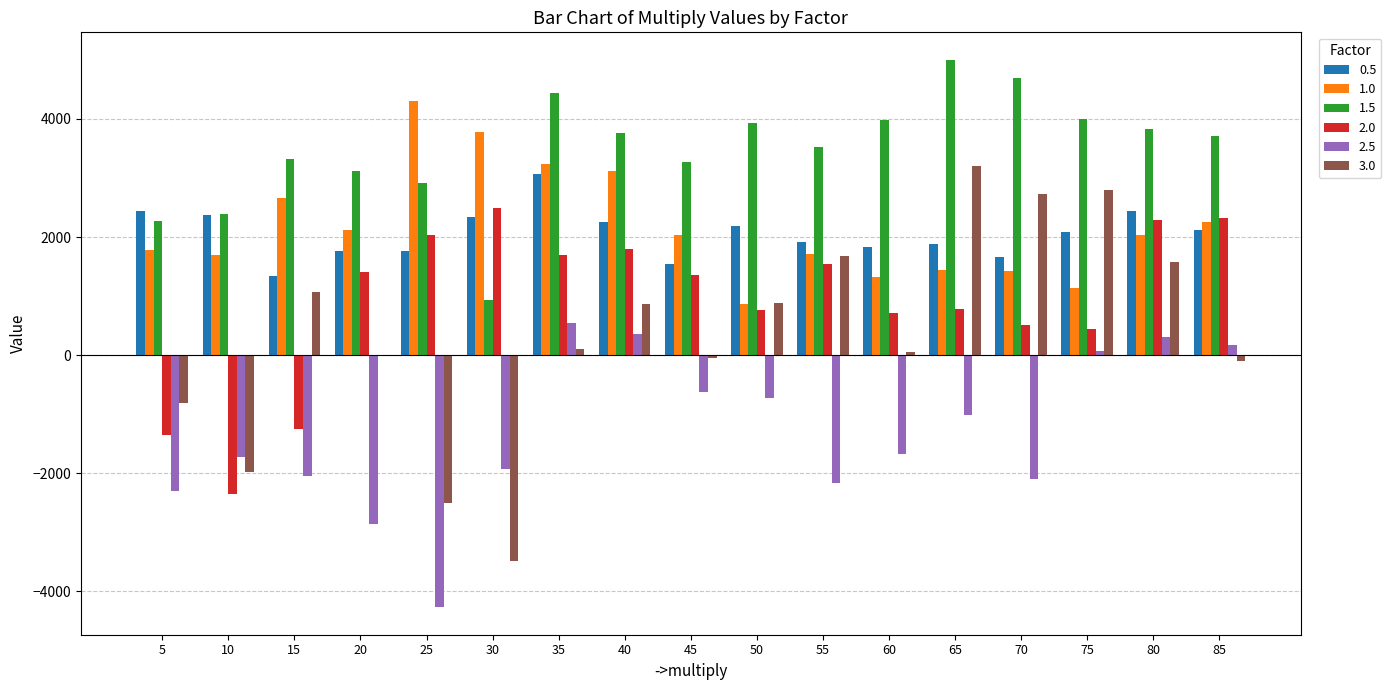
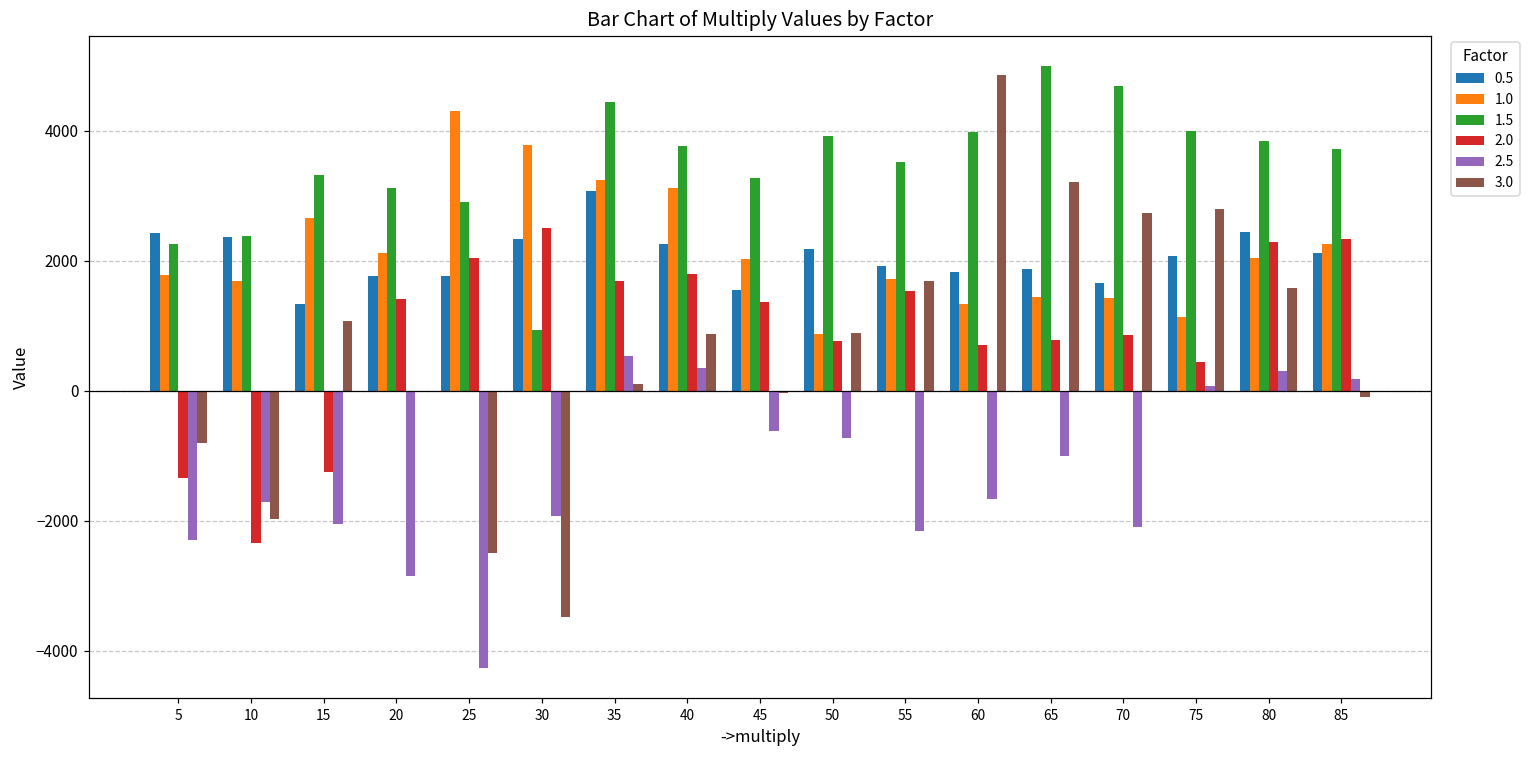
  {
    "0.5": {
      "5": 2400,
      "10": 2400,
      "15": 1300,
      "20": 1800,
      "25": 1800,
      "30": 2300,
      "35": 3100,
      "40": 2300,
      "45": 1500,
      "50": 2200,
      "55": 1900,
      "60": 1800,
      "65": 1900,
      "70": 1700,
      "75": 2100,
      "80": 2400,
      "85": 2100
    },
    "1.0": {
      "5": 1800,
      "10": 1700,
      "15": 2700,
      "20": 2100,
      "25": 4300,
      "30": 3800,
      "35": 3200,
      "40": 3100,
      "45": 2000,
      "50": 900,
      "55": 1700,
      "60": 1300,
      "65": 1400,
      "70": 1400,
      "75": 1100,
      "80": 2000,
      "85": 2300
    },
    "1.5": {
      "5": 2300,
      "10": 2400,
      "15": 3300,
      "20": 3100,
      "25": 2900,
      "30": 900,
      "35": 4400,
      "40": 3800,
      "45": 3300,
      "50": 3900,
      "55": 3500,
      "60": 4000,
      "65": 5000,
      "70": 4700,
      "75": 4000,
      "80": 3800,
      "85": 3700
    },
    "2.0": {
      "5": -1300,
      "10": -2300,
      "15": -1300,
      "20": 1400,
      "25": 2000,
      "30": 2500,
      "35": 1700,
      "40": 1800,
      "45": 1400,
      "50": 800,
      "55": 1500,
      "60": 700,
      "65": 800,
-     "70": 500,
+     "70": 900,
      "75": 400,
      "80": 2300,
      "85": 2300
    },
    "2.5": {
      "5": -2300,
      "10": -1700,
      "15": -2000,
      "20": -2900,
      "25": -4300,
      "30": -1900,
      "35": 500,
      "40": 400,
      "45": -600,
      "50": -700,
      "55": -2200,
      "60": -1700,
      "65": -1000,
      "70": -2100,
      "75": 100,
      "80": 300,
      "85": 200
    },
    "3.0": {
      "5": -800,
      "10": -2000,
      "15": 1100,
      "25": -2500,
      "30": -3500,
      "35": 100,
      "40": 900,
      "50": 900,
      "55": 1700,
-     "60": 0,
+     "60": 4900,
      "65": 3200,
      "70": 2700,
      "75": 2800,
      "80": 1600,
      "85": -100
    }
  }
